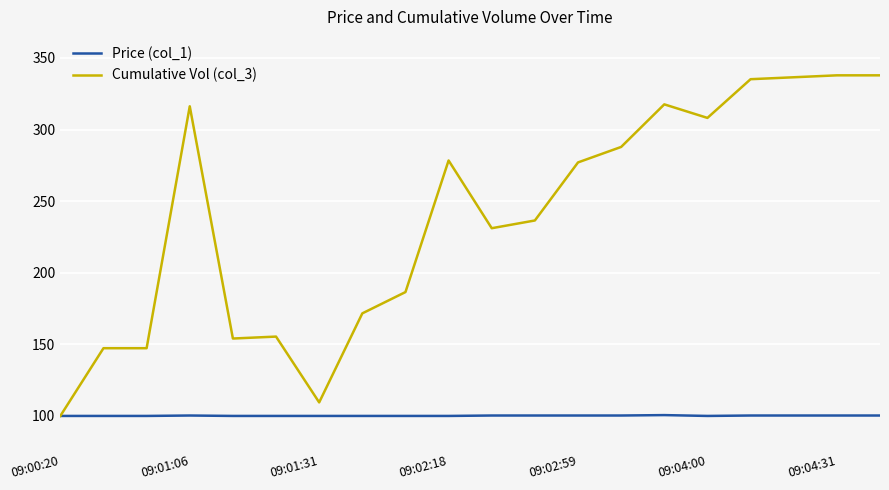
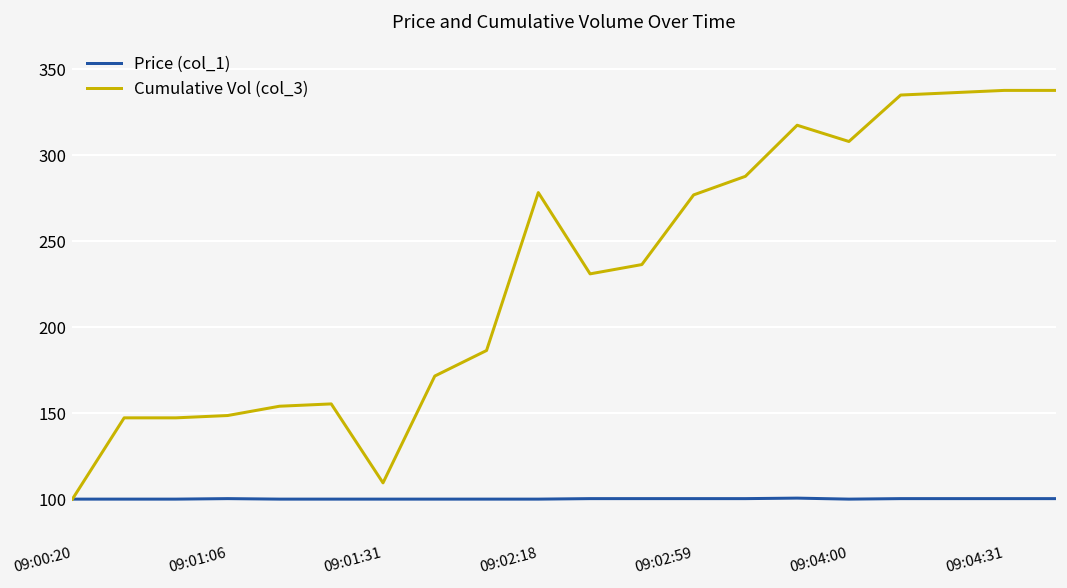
  {
    "Price (col_1)": {
      "09:01:06": 100,
      "09:01:31": 100,
      "09:02:18": 100,
      "09:02:59": 100,
      "09:04:00": 100,
      "09:04:31": 100
    },
    "Cumulative Vol (col_3)": {
-     "09:01:06": 316,
+     "09:01:06": 149,
      "09:01:31": 109,
      "09:02:18": 278,
      "09:02:59": 277,
      "09:04:00": 308,
      "09:04:31": 338
    }
  }
